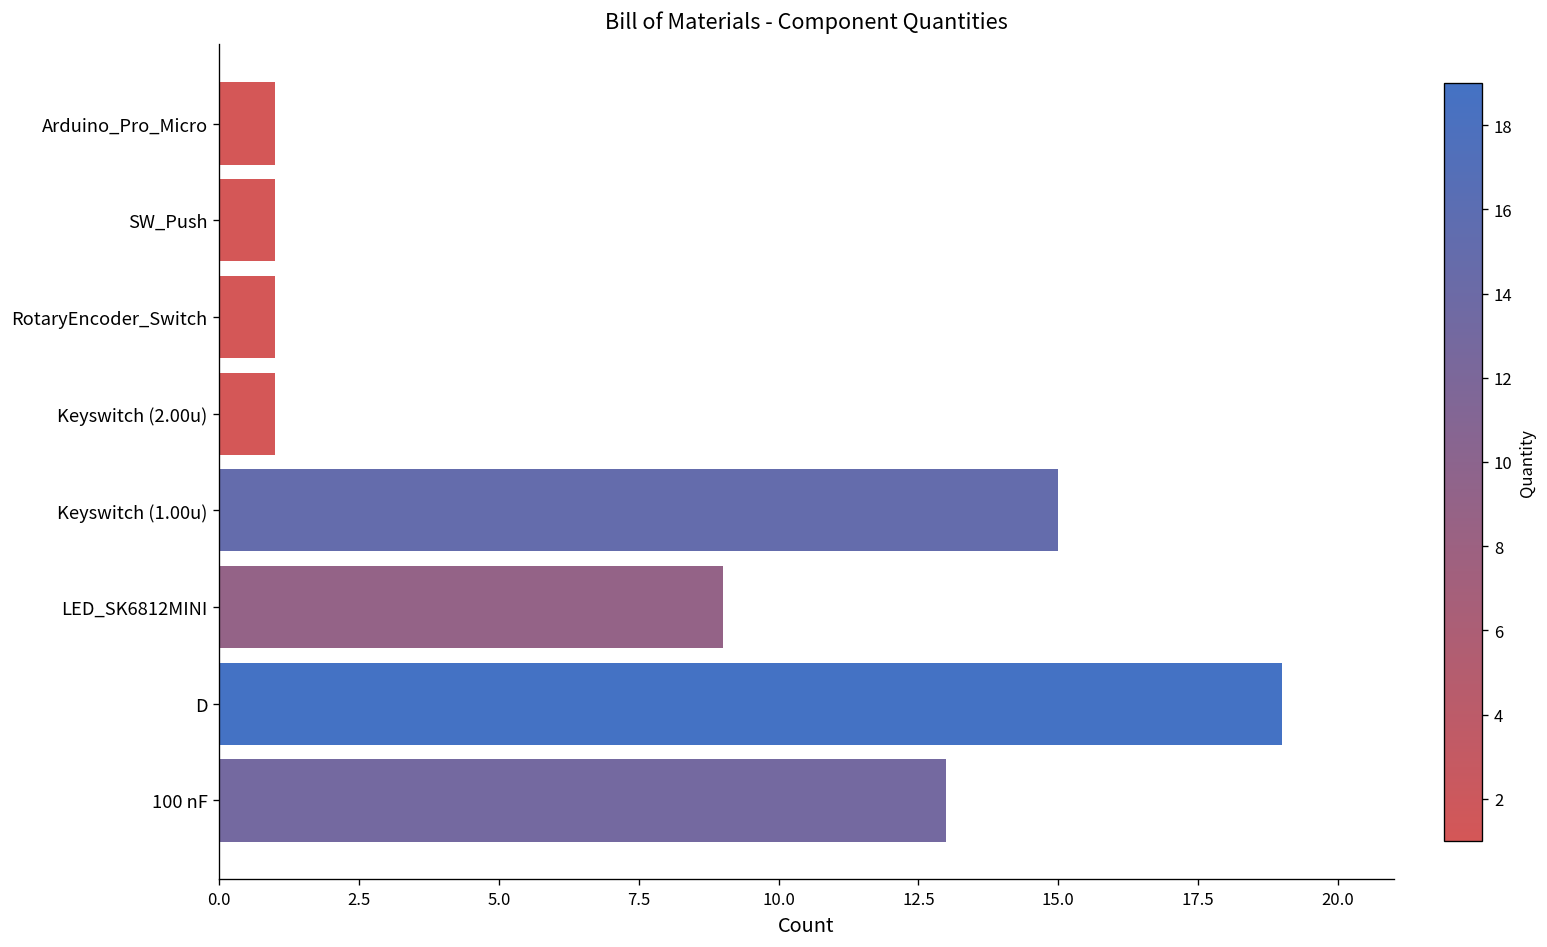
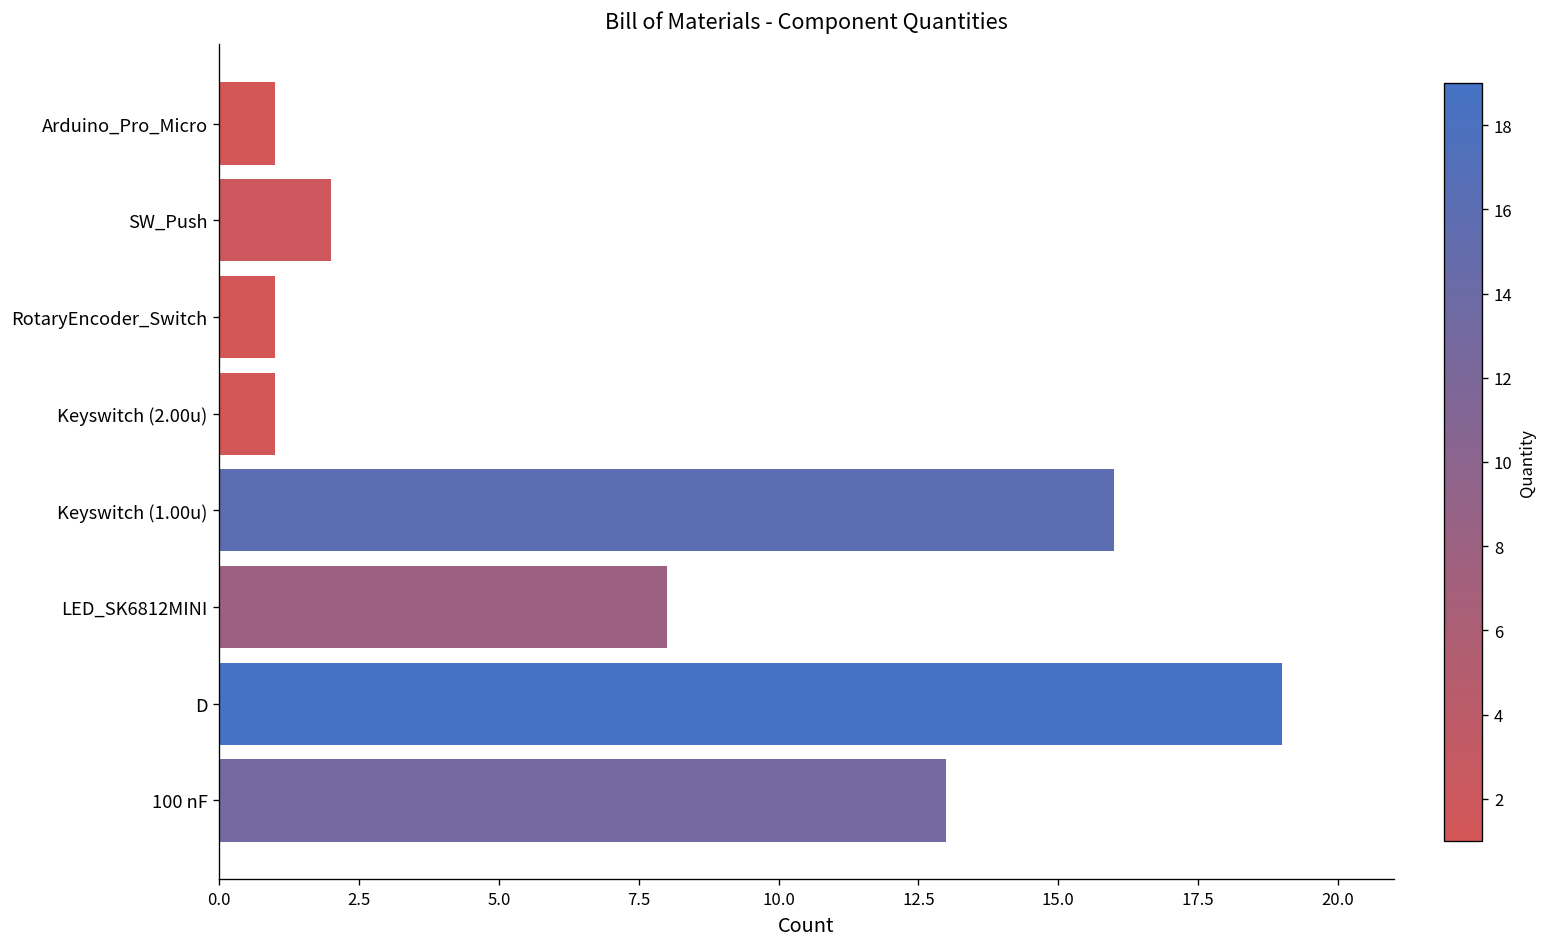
  {
    "Arduino_Pro_Micro": 1,
-   "SW_Push": 1,
+   "SW_Push": 2,
    "RotaryEncoder_Switch": 1,
    "Keyswitch (2.00u)": 1,
-   "Keyswitch (1.00u)": 15,
-   "LED_SK6812MINI": 9,
+   "Keyswitch (1.00u)": 16,
+   "LED_SK6812MINI": 8,
    "D": 19,
    "100 nF": 13
  }
